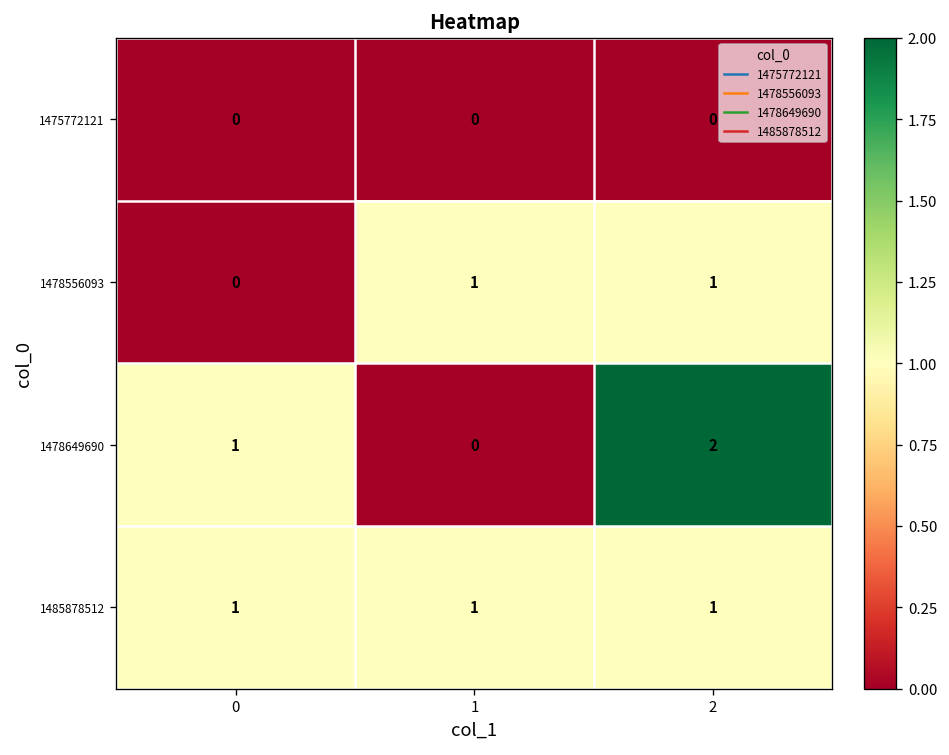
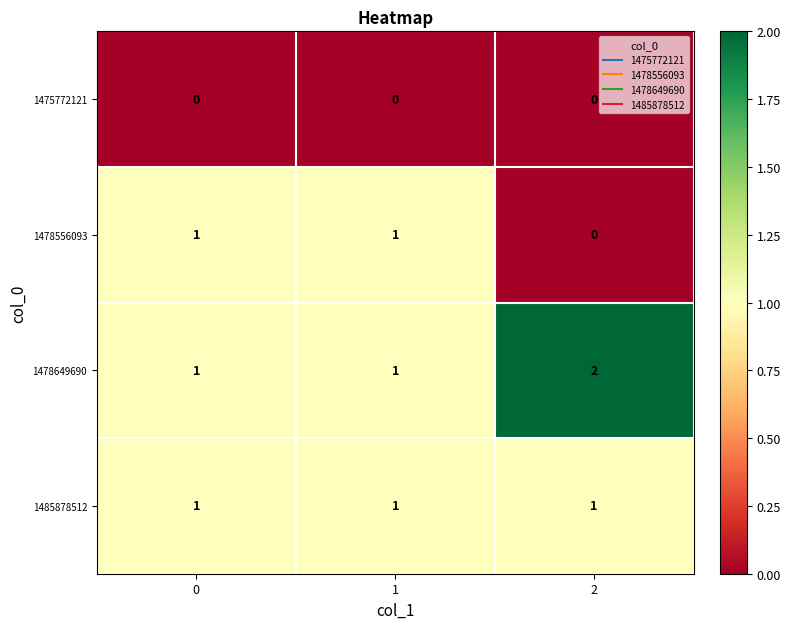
  {
    "1475772121": {
      "0": 0,
      "1": 0,
      "2": 0
    },
    "1478556093": {
-     "0": 0,
+     "0": 1,
      "1": 1,
-     "2": 1
+     "2": 0
    },
    "1478649690": {
      "0": 1,
-     "1": 0,
+     "1": 1,
      "2": 2
    },
    "1485878512": {
      "0": 1,
      "1": 1,
      "2": 1
    }
  }
